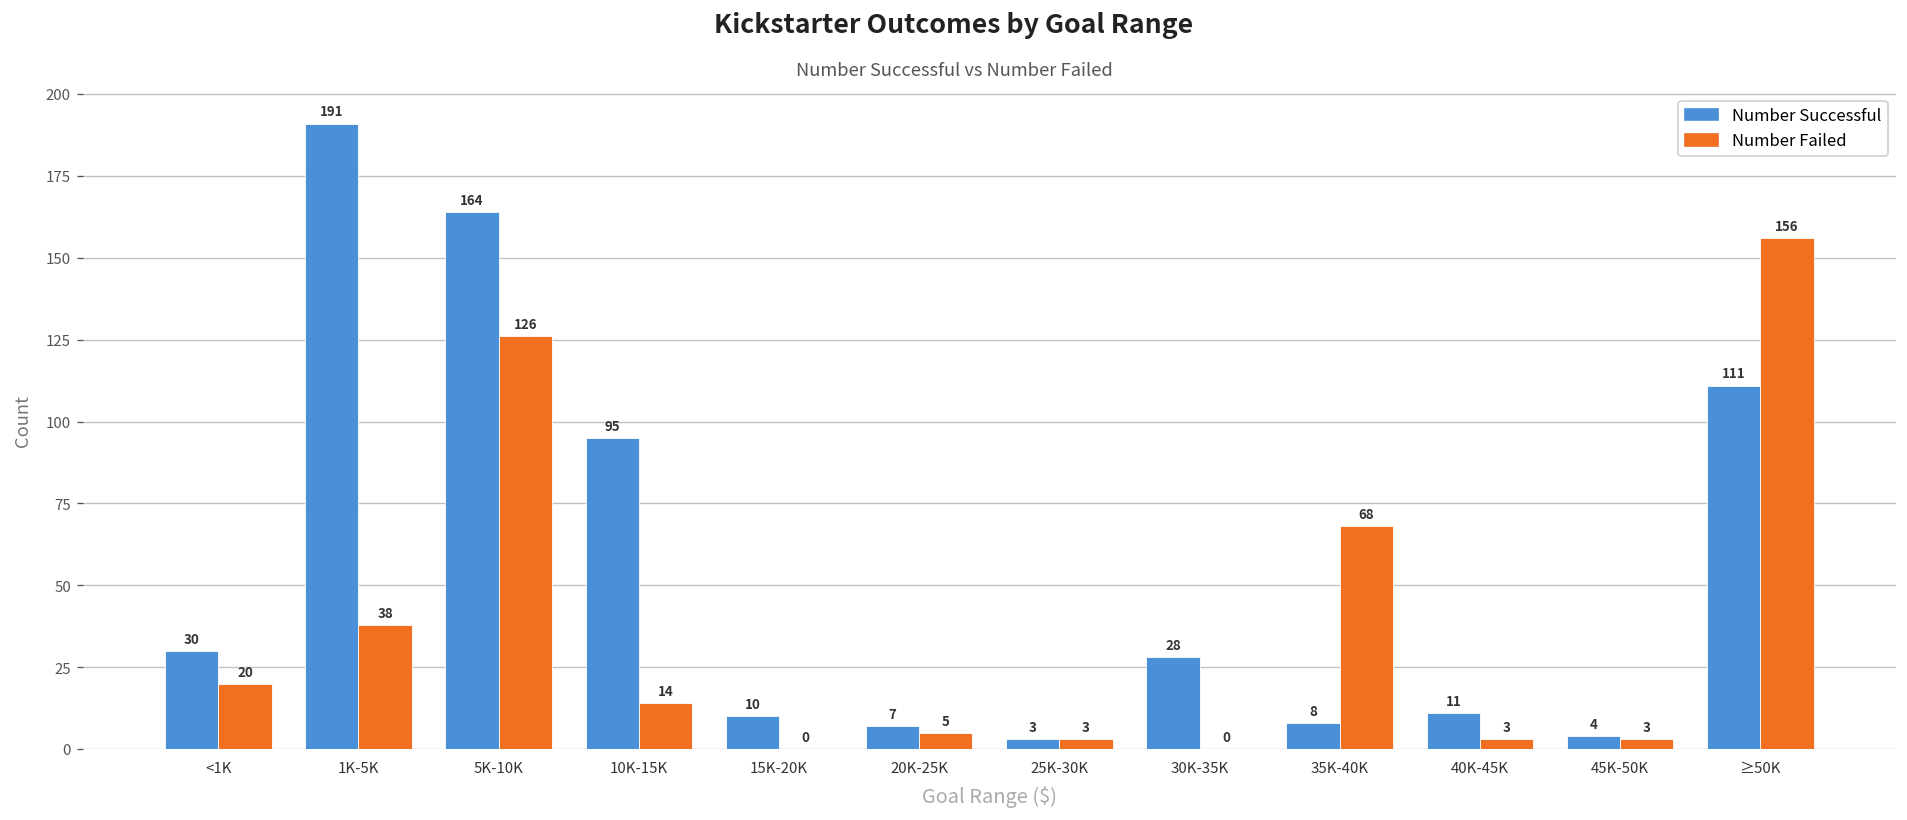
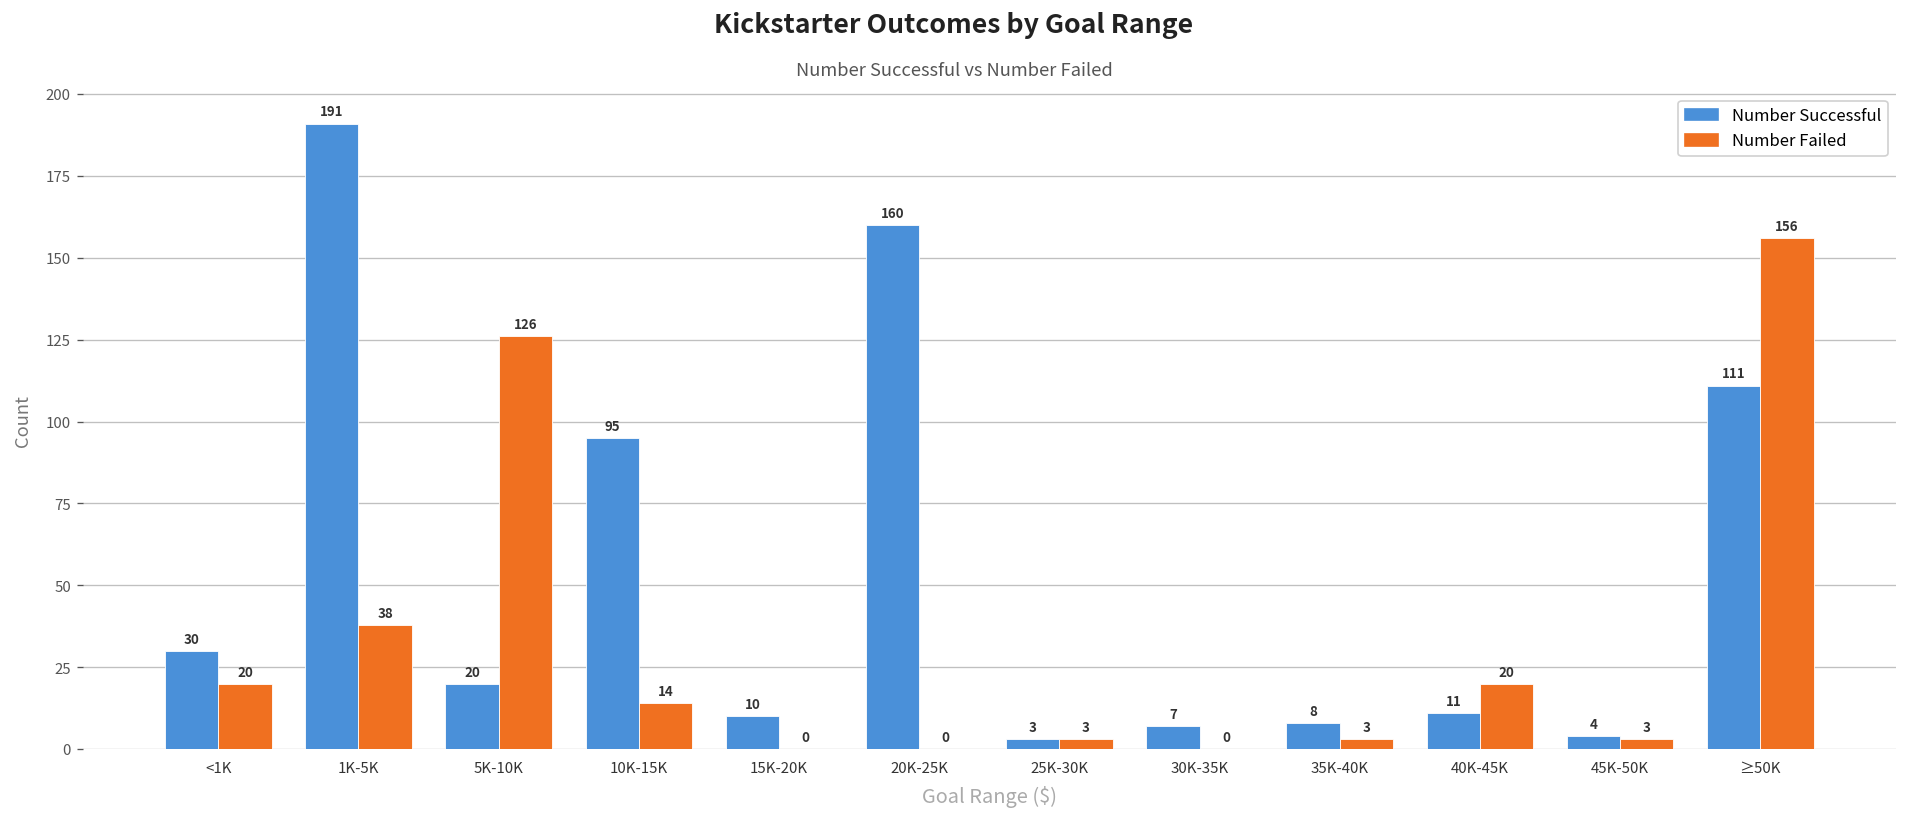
  {
    "Number Successful": {
      "<1K": 30,
      "1K-5K": 191,
-     "5K-10K": 164,
+     "5K-10K": 20,
      "10K-15K": 95,
      "15K-20K": 10,
-     "20K-25K": 7,
+     "20K-25K": 160,
      "25K-30K": 3,
-     "30K-35K": 28,
+     "30K-35K": 7,
      "35K-40K": 8,
      "40K-45K": 11,
      "45K-50K": 4,
      "≥50K": 111
    },
    "Number Failed": {
      "<1K": 20,
      "1K-5K": 38,
      "5K-10K": 126,
      "10K-15K": 14,
      "15K-20K": 0,
-     "20K-25K": 5,
+     "20K-25K": 0,
      "25K-30K": 3,
      "30K-35K": 0,
-     "35K-40K": 68,
-     "40K-45K": 3,
+     "35K-40K": 3,
+     "40K-45K": 20,
      "45K-50K": 3,
      "≥50K": 156
    }
  }
